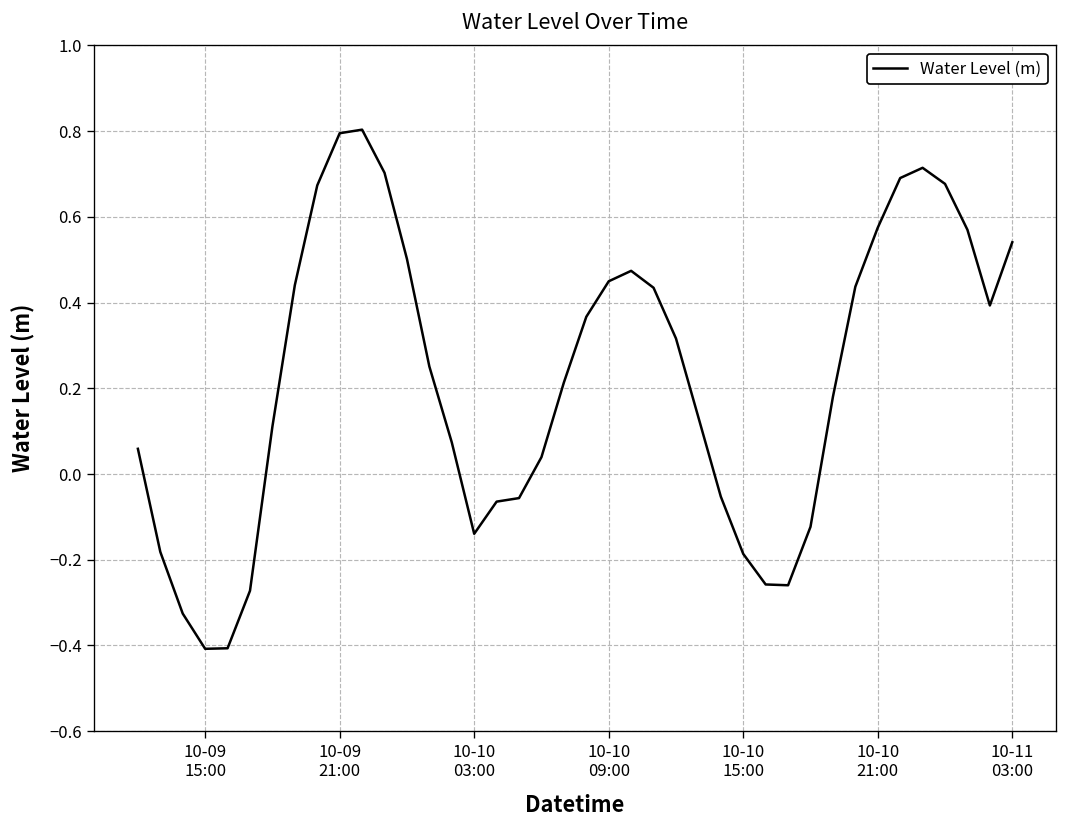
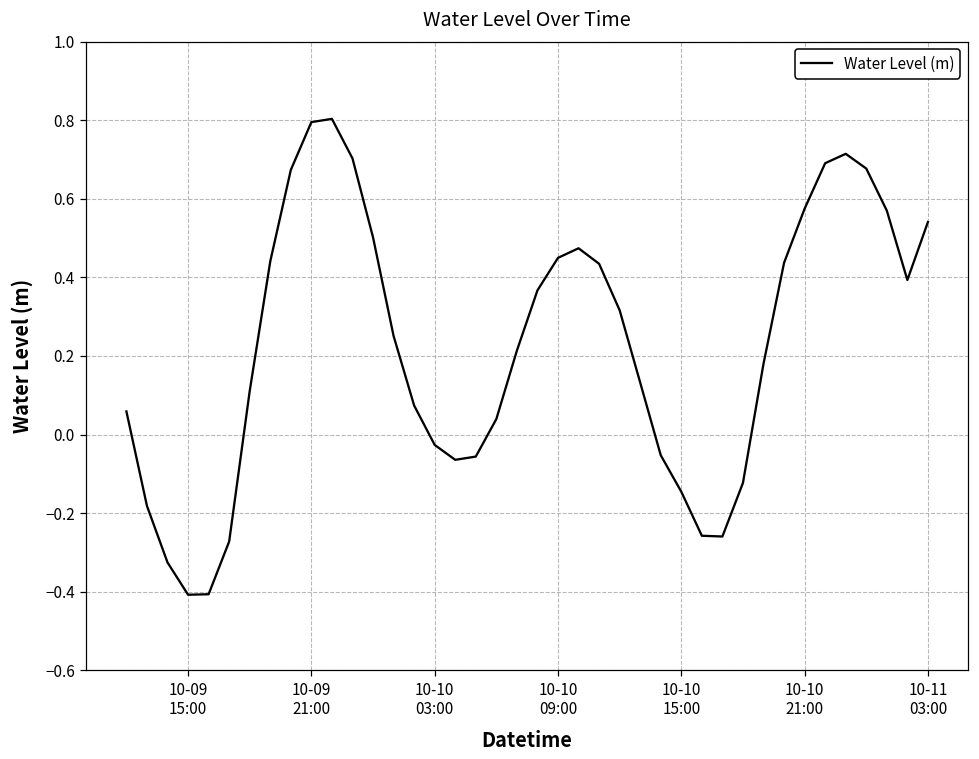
  {
    "10-09 15:00": -0.41,
    "10-09 21:00": 0.80,
-   "10-10 03:00": -0.14,
+   "10-10 03:00": -0.03,
    "10-10 09:00": 0.45,
-   "10-10 15:00": -0.19,
+   "10-10 15:00": -0.15,
    "10-10 21:00": 0.57,
    "10-11 03:00": 0.54
  }
